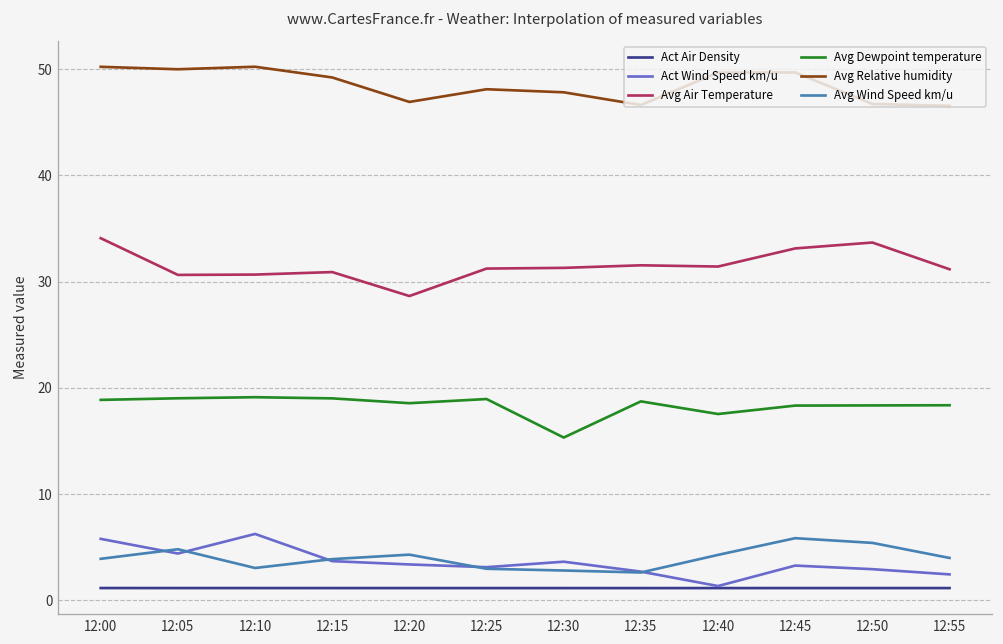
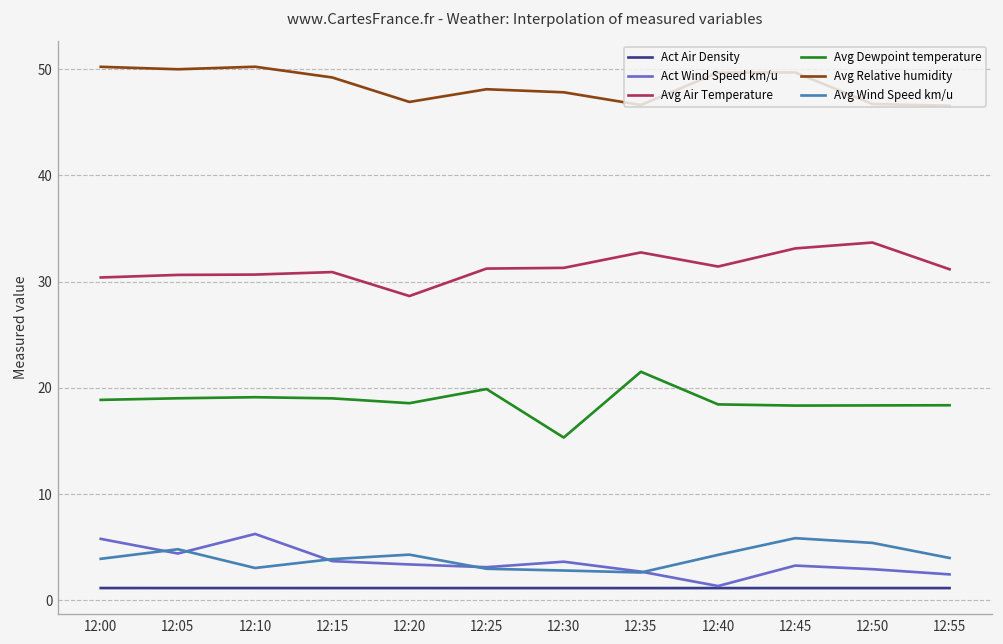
  {
    "Act Air Density": {
      "12:00": 1,
      "12:05": 1,
      "12:10": 1,
      "12:15": 1,
      "12:20": 1,
      "12:25": 1,
      "12:30": 1,
      "12:35": 1,
      "12:45": 1,
      "12:50": 1,
      "12:55": 1
    },
    "Avg Air Temperature": {
-     "12:00": 34,
+     "12:00": 30,
      "12:05": 31,
      "12:10": 31,
      "12:15": 31,
      "12:20": 29,
      "12:25": 31,
      "12:30": 31,
-     "12:35": 32,
+     "12:35": 33,
      "12:40": 31,
      "12:45": 33,
      "12:50": 34,
      "12:55": 31
    },
    "Avg Dewpoint temperature": {
      "12:00": 19,
      "12:05": 19,
      "12:10": 19,
      "12:15": 19,
      "12:20": 19,
-     "12:25": 19,
+     "12:25": 20,
      "12:30": 15,
-     "12:35": 19,
-     "12:40": 17.5,
+     "12:35": 22,
+     "12:40": 18.4,
      "12:45": 18,
      "12:50": 18,
      "12:55": 18
    },
    "Avg Relative humidity": {
      "12:00": 50,
      "12:05": 50,
      "12:10": 50,
      "12:15": 49,
      "12:20": 47,
      "12:25": 48,
      "12:30": 48,
      "12:35": 47,
      "12:55": 47
    }
  }
